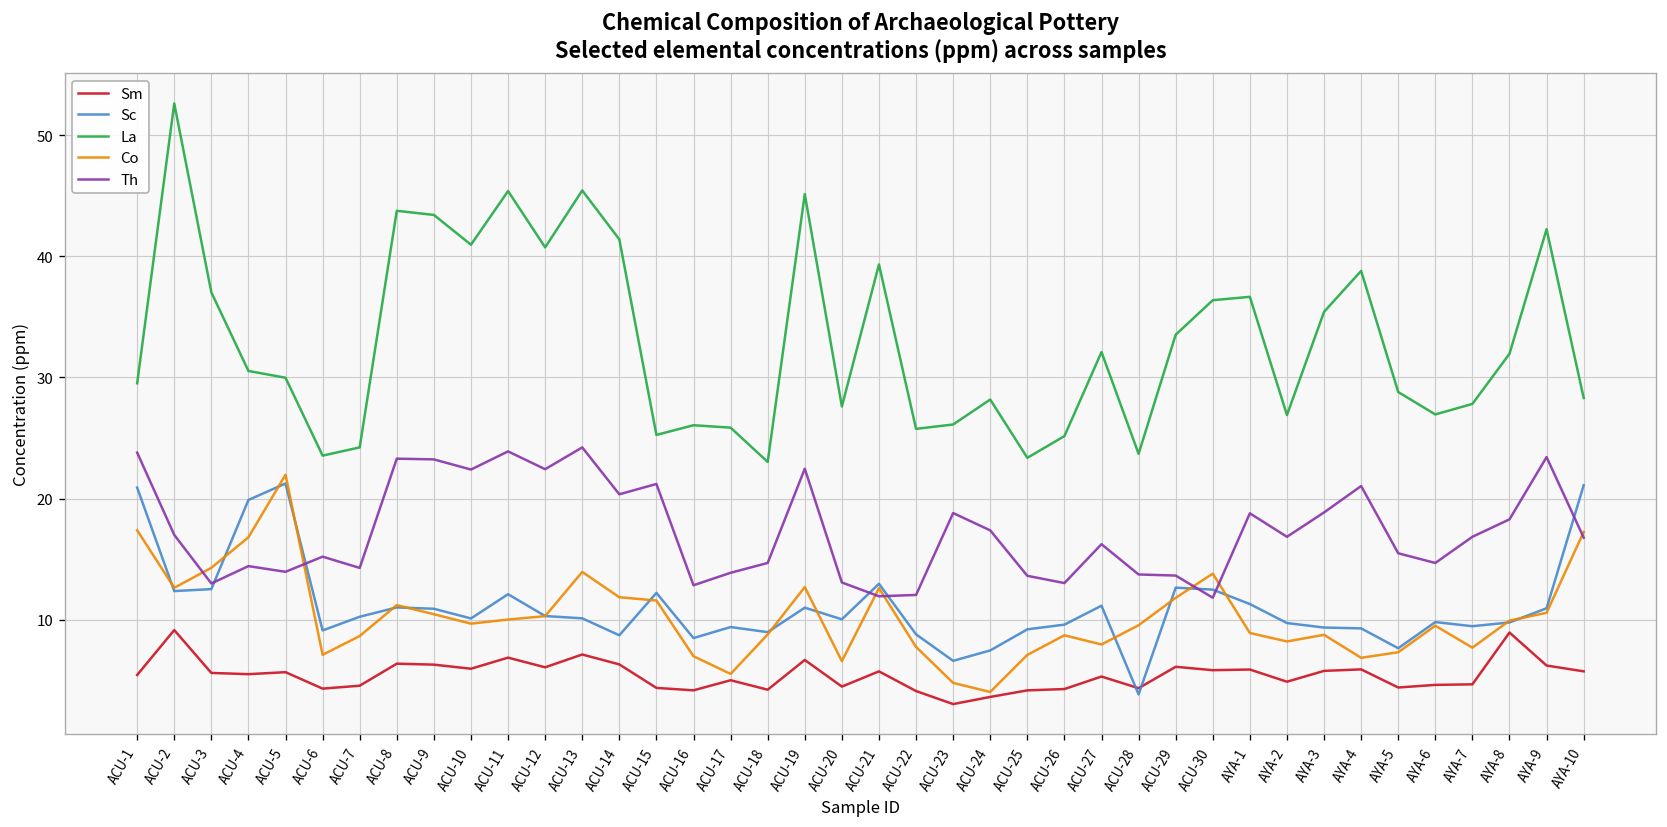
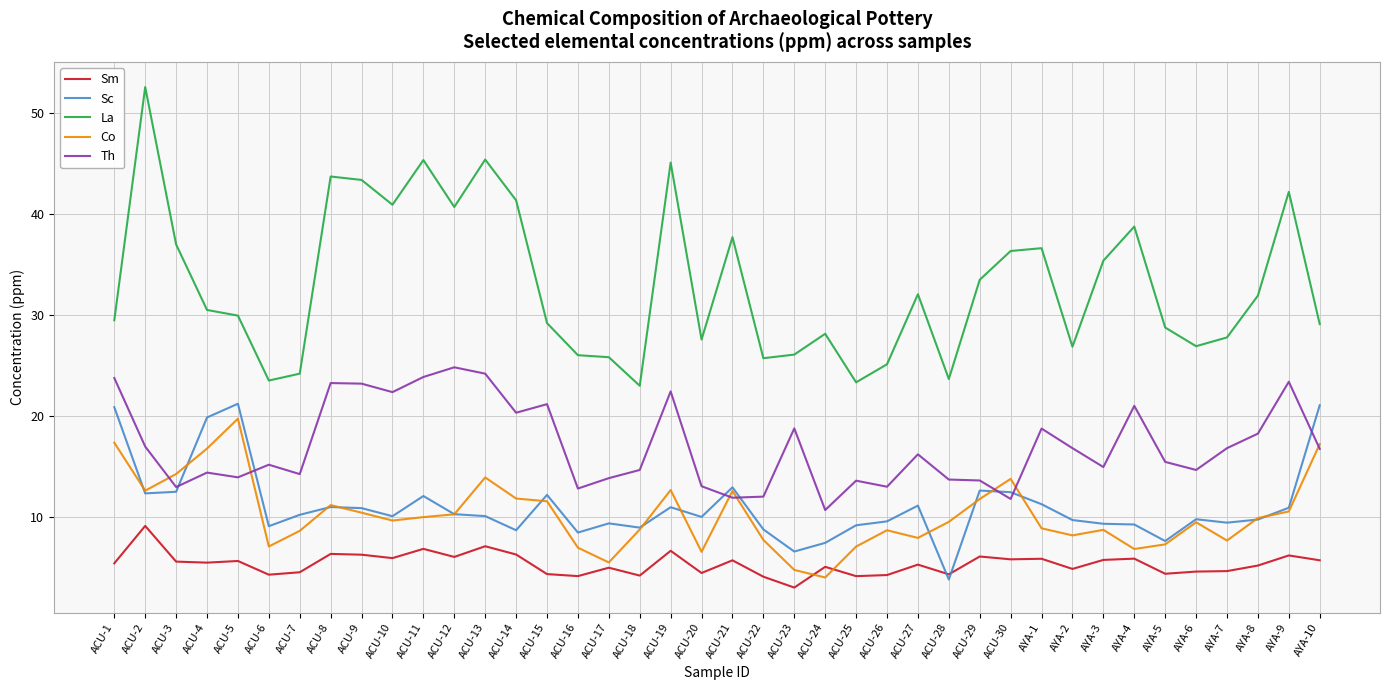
  {
    "Sm": {
      "ACU-1": 5.4,
      "ACU-2": 9.1,
      "ACU-3": 5.6,
      "ACU-4": 5.5,
      "ACU-5": 5.7,
      "ACU-6": 4.3,
      "ACU-7": 4.5,
      "ACU-8": 6.4,
      "ACU-9": 6.3,
      "ACU-10": 5.9,
      "ACU-11": 6.9,
      "ACU-12": 6.1,
      "ACU-13": 7.1,
      "ACU-14": 6.3,
      "ACU-15": 4.4,
      "ACU-16": 4.2,
      "ACU-17": 5.0,
      "ACU-18": 4.2,
      "ACU-19": 6.7,
      "ACU-20": 4.5,
      "ACU-21": 5.7,
      "ACU-22": 4.1,
      "ACU-23": 3.0,
-     "ACU-24": 3.6,
+     "ACU-24": 5.1,
      "ACU-25": 4.2,
      "ACU-26": 4.3,
      "ACU-27": 5.3,
      "ACU-28": 4.3,
      "ACU-29": 6.1,
      "ACU-30": 5.8,
      "AYA-1": 5.9,
      "AYA-2": 4.9,
      "AYA-3": 5.8,
      "AYA-4": 5.9,
      "AYA-5": 4.4,
      "AYA-6": 4.6,
      "AYA-7": 4.7,
-     "AYA-8": 8.9,
+     "AYA-8": 5.2,
      "AYA-9": 6.2,
      "AYA-10": 5.7
    },
    "Sc": {
      "ACU-1": 20.9,
      "ACU-2": 12.4,
      "ACU-3": 12.5,
      "ACU-4": 19.9,
      "ACU-5": 21.2,
      "ACU-6": 9.1,
      "ACU-7": 10.2,
      "ACU-9": 10.9,
      "ACU-10": 10.1,
      "ACU-11": 12.1,
      "ACU-13": 10.1,
      "ACU-14": 8.7,
      "ACU-15": 12.2,
      "ACU-16": 8.5,
      "ACU-17": 9.4,
      "ACU-19": 11.0,
      "ACU-20": 10.0,
      "ACU-21": 13.0,
      "ACU-22": 8.8,
      "ACU-23": 6.6,
      "ACU-24": 7.5,
      "ACU-25": 9.2,
      "ACU-26": 9.6,
      "ACU-27": 11.2,
      "ACU-28": 3.8,
      "ACU-29": 12.6,
      "ACU-30": 12.5,
      "AYA-1": 11.3,
      "AYA-2": 9.7,
      "AYA-3": 9.4,
      "AYA-4": 9.3,
      "AYA-5": 7.6,
      "AYA-6": 9.8,
      "AYA-7": 9.5,
      "AYA-9": 10.9,
      "AYA-10": 21.1
    },
    "La": {
      "ACU-1": 29.5,
      "ACU-2": 52.6,
      "ACU-3": 37.0,
      "ACU-4": 30.5,
      "ACU-5": 30.0,
      "ACU-6": 23.5,
      "ACU-7": 24.2,
      "ACU-8": 43.8,
      "ACU-9": 43.4,
      "ACU-10": 41.0,
      "ACU-11": 45.4,
      "ACU-12": 40.7,
      "ACU-13": 45.4,
      "ACU-14": 41.4,
-     "ACU-15": 25.3,
+     "ACU-15": 29.2,
      "ACU-16": 26.1,
      "ACU-17": 25.9,
      "ACU-18": 23.0,
      "ACU-19": 45.1,
      "ACU-20": 27.6,
-     "ACU-21": 39.3,
+     "ACU-21": 37.7,
      "ACU-22": 25.8,
      "ACU-23": 26.1,
      "ACU-24": 28.2,
      "ACU-25": 23.4,
      "ACU-26": 25.2,
      "ACU-27": 32.1,
      "ACU-28": 23.7,
      "ACU-29": 33.5,
      "ACU-30": 36.4,
      "AYA-1": 36.7,
      "AYA-2": 26.9,
      "AYA-3": 35.4,
      "AYA-4": 38.8,
      "AYA-5": 28.8,
      "AYA-6": 26.9,
      "AYA-7": 27.8,
      "AYA-8": 32.0,
      "AYA-9": 42.2,
-     "AYA-10": 28.3
+     "AYA-10": 29.1
    },
    "Co": {
      "ACU-1": 17.4,
      "ACU-2": 12.6,
      "ACU-3": 14.3,
      "ACU-4": 16.8,
-     "ACU-5": 22.0,
+     "ACU-5": 19.8,
      "ACU-6": 7.1,
      "ACU-7": 8.7,
      "ACU-9": 10.5,
      "ACU-10": 9.7,
      "ACU-11": 10.0,
      "ACU-13": 13.9,
      "ACU-14": 11.9,
      "ACU-15": 11.6,
      "ACU-16": 7.0,
      "ACU-17": 5.5,
      "ACU-19": 12.7,
      "ACU-20": 6.6,
      "ACU-21": 12.6,
      "ACU-22": 7.8,
      "ACU-23": 4.8,
      "ACU-24": 4.0,
      "ACU-25": 7.1,
      "ACU-26": 8.7,
      "ACU-27": 8.0,
      "ACU-28": 9.5,
      "ACU-29": 11.8,
      "ACU-30": 13.8,
      "AYA-1": 8.9,
      "AYA-2": 8.2,
      "AYA-3": 8.8,
      "AYA-4": 6.9,
      "AYA-5": 7.3,
      "AYA-6": 9.5,
      "AYA-7": 7.7,
      "AYA-9": 10.6,
      "AYA-10": 17.2
    },
    "Th": {
      "ACU-1": 23.8,
      "ACU-2": 17.0,
      "ACU-3": 13.0,
      "ACU-4": 14.4,
      "ACU-5": 14.0,
      "ACU-6": 15.2,
      "ACU-7": 14.3,
      "ACU-8": 23.3,
      "ACU-9": 23.2,
      "ACU-10": 22.4,
      "ACU-11": 23.9,
-     "ACU-12": 22.4,
+     "ACU-12": 24.9,
      "ACU-13": 24.2,
      "ACU-14": 20.4,
      "ACU-15": 21.2,
      "ACU-16": 12.8,
      "ACU-17": 13.9,
      "ACU-18": 14.7,
      "ACU-19": 22.5,
      "ACU-20": 13.1,
      "ACU-21": 11.9,
      "ACU-22": 12.0,
      "ACU-23": 18.8,
-     "ACU-24": 17.4,
+     "ACU-24": 10.7,
      "ACU-25": 13.6,
      "ACU-26": 13.0,
      "ACU-27": 16.2,
      "ACU-28": 13.7,
      "ACU-29": 13.6,
      "ACU-30": 11.8,
      "AYA-1": 18.8,
      "AYA-2": 16.8,
-     "AYA-3": 18.9,
+     "AYA-3": 15.0,
      "AYA-4": 21.0,
      "AYA-5": 15.5,
      "AYA-6": 14.7,
      "AYA-7": 16.8,
      "AYA-8": 18.3,
      "AYA-9": 23.4,
      "AYA-10": 16.8
    }
  }
